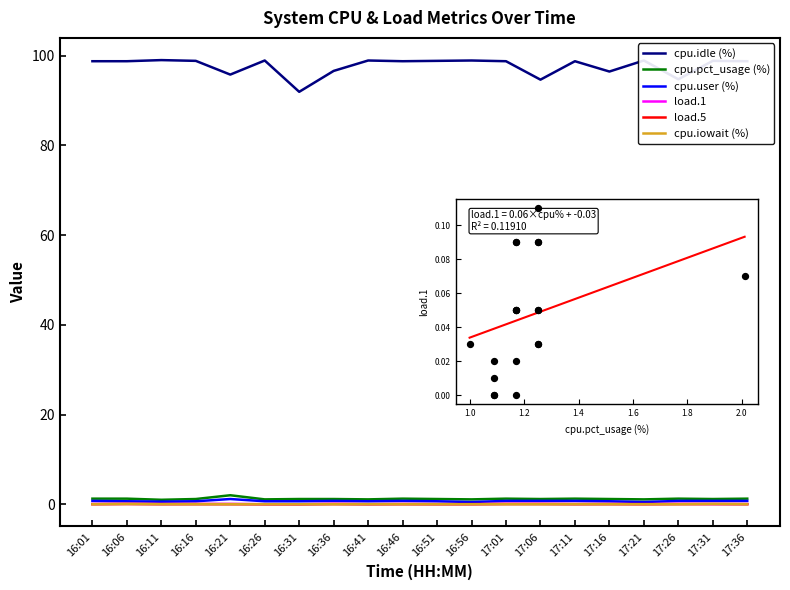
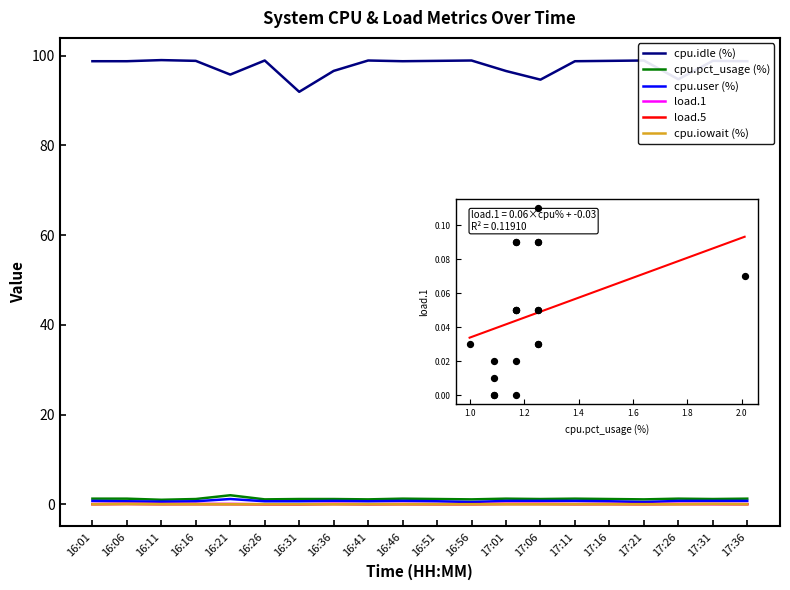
  {
    "cpu.idle (%)": {
      "16:01": 99,
      "16:06": 99,
      "16:11": 99,
      "16:16": 99,
      "16:21": 96,
      "16:26": 99,
      "16:31": 92,
      "16:36": 97,
      "16:41": 99,
      "16:46": 99,
      "16:51": 99,
      "16:56": 99,
-     "17:01": 99,
+     "17:01": 97,
      "17:06": 95,
      "17:11": 99,
-     "17:16": 96
+     "17:16": 99
    },
    "cpu.pct_usage (%)": {
      "16:06": 1,
      "16:21": 2,
      "16:56": 1,
      "17:21": 1
    },
    "cpu.user (%)": {
      "16:21": 1
    },
    "cpu.iowait (%)": {
      "16:01": 0,
      "16:06": 0,
      "16:11": 0,
      "16:16": 0,
      "16:21": 0,
      "16:26": 0,
      "16:31": 0,
      "16:36": 0,
      "16:41": 0,
      "16:46": 0,
      "16:51": 0,
      "17:01": 0,
      "17:06": 0,
      "17:11": 0,
      "17:16": 0,
      "17:26": 0,
      "17:31": 0,
      "17:36": 0
    }
  }
